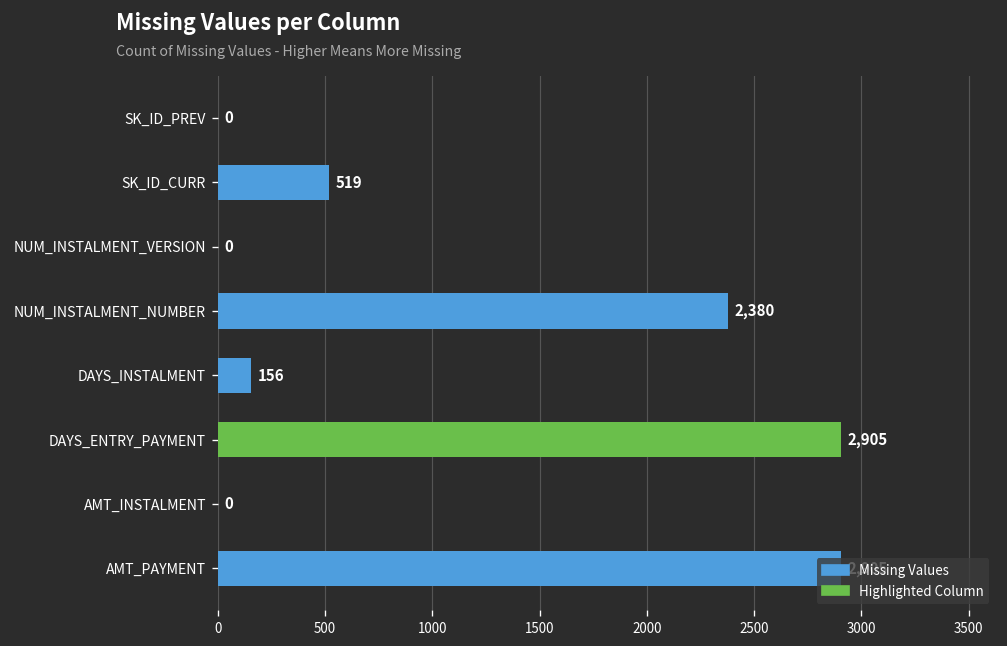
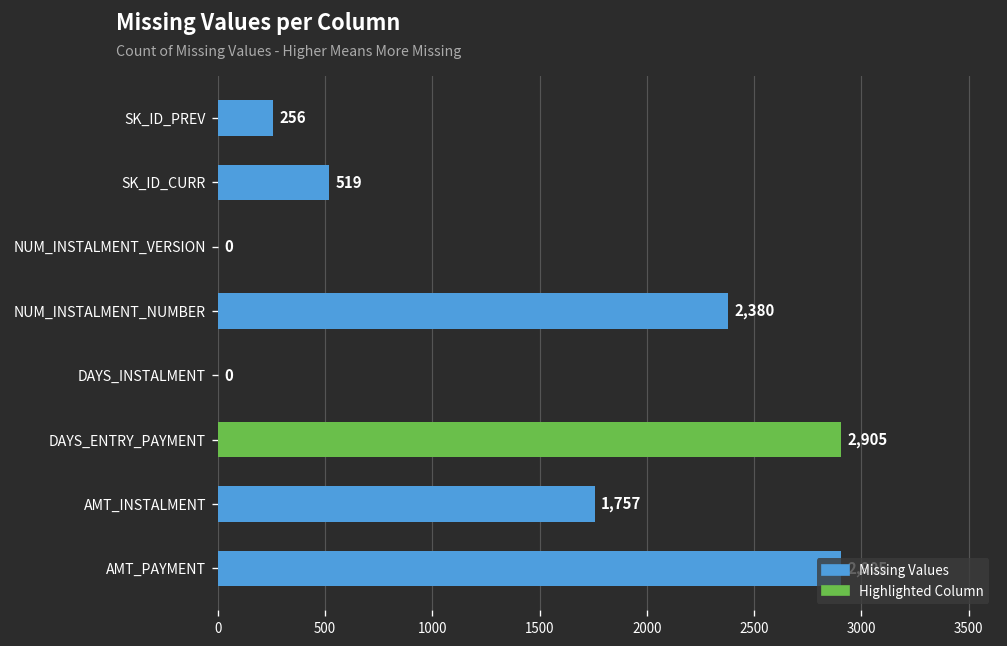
  {
-   "SK_ID_PREV": "0",
+   "SK_ID_PREV": "256",
    "SK_ID_CURR": "519",
    "NUM_INSTALMENT_VERSION": "0",
    "NUM_INSTALMENT_NUMBER": "2,380",
-   "DAYS_INSTALMENT": "156",
+   "DAYS_INSTALMENT": "0",
    "DAYS_ENTRY_PAYMENT": "2,905",
-   "AMT_INSTALMENT": "0"
+   "AMT_INSTALMENT": "1,757"
  }
